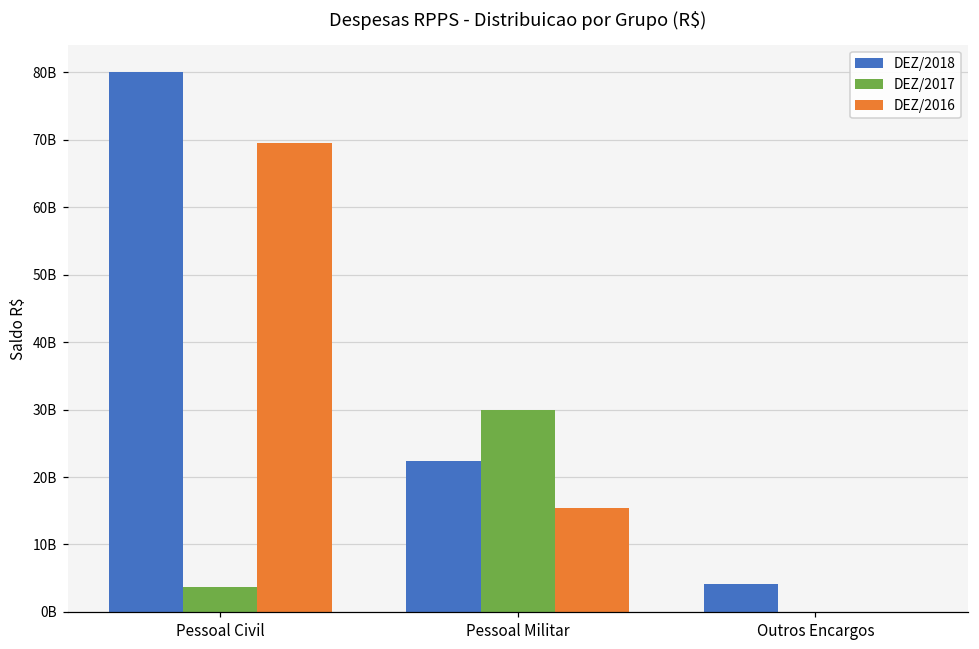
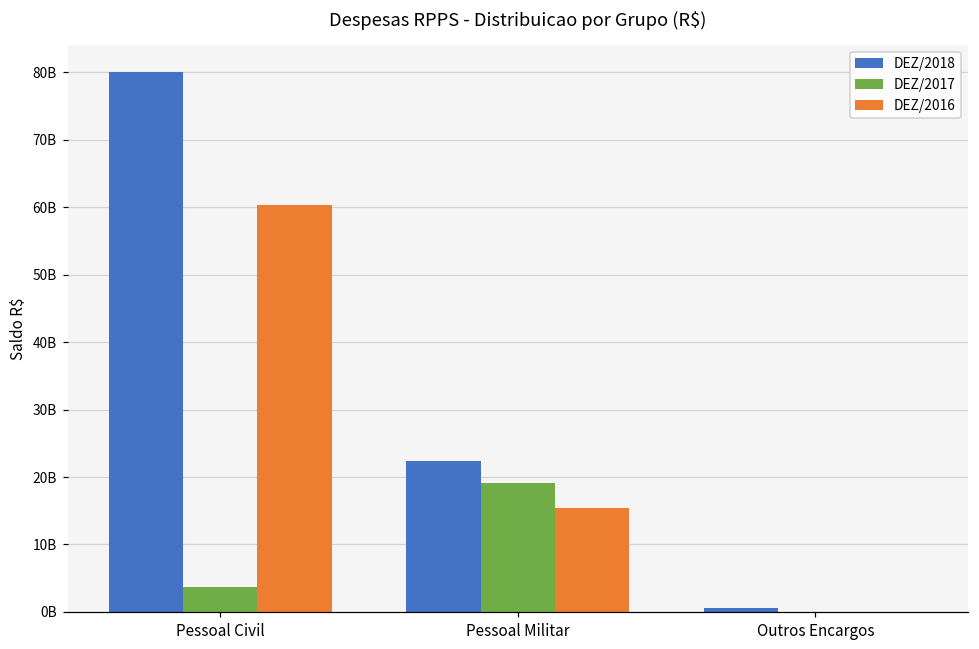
  {
    "DEZ/2018": {
      "Pessoal Civil": 80000000000,
      "Pessoal Militar": 22000000000,
-     "Outros Encargos": 4000000000
+     "Outros Encargos": 1000000000
    },
    "DEZ/2017": {
      "Pessoal Civil": 4000000000,
-     "Pessoal Militar": 30000000000,
+     "Pessoal Militar": 19000000000,
      "Outros Encargos": 0
    },
    "DEZ/2016": {
-     "Pessoal Civil": 70000000000,
+     "Pessoal Civil": 60000000000,
      "Pessoal Militar": 15000000000,
      "Outros Encargos": 0
    }
  }
